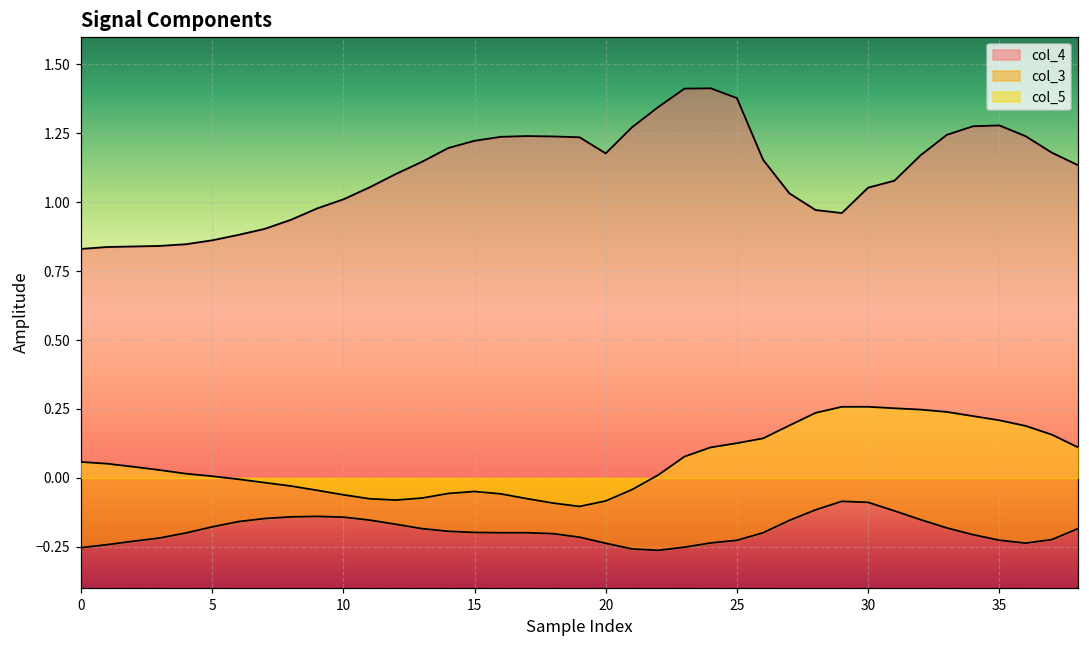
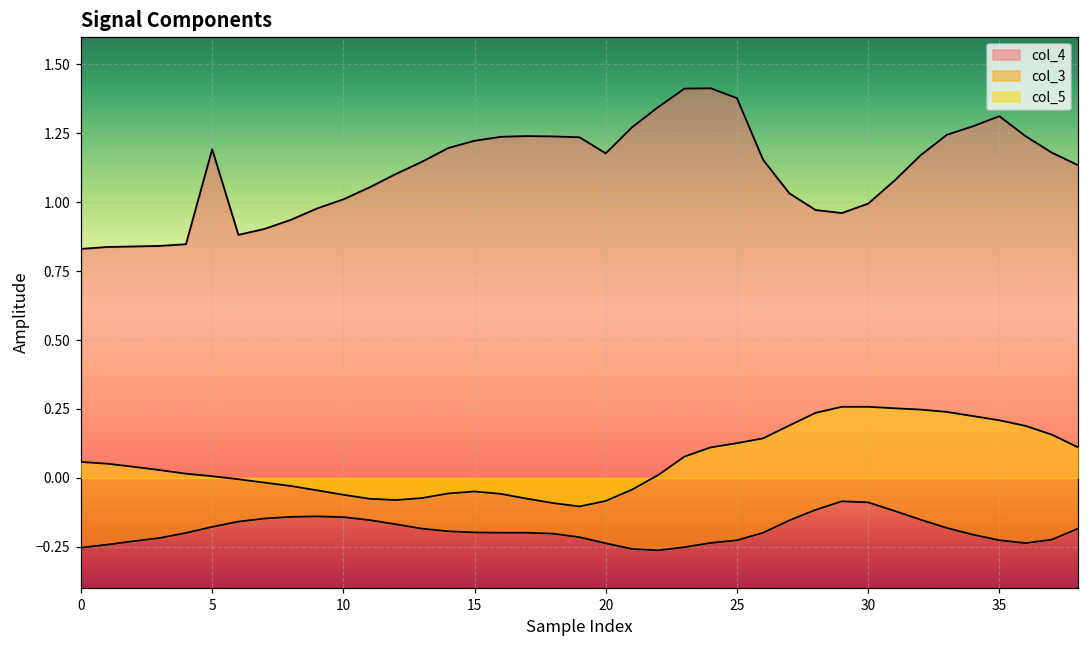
  {
    "col_4": {
      "0": 0.83,
-     "5": 0.86,
+     "5": 1.19,
      "10": 1.01,
      "15": 1.22,
      "20": 1.18,
      "25": 1.38,
-     "30": 1.05,
-     "35": 1.28
+     "30": 0.99,
+     "35": 1.31
    }
  }
